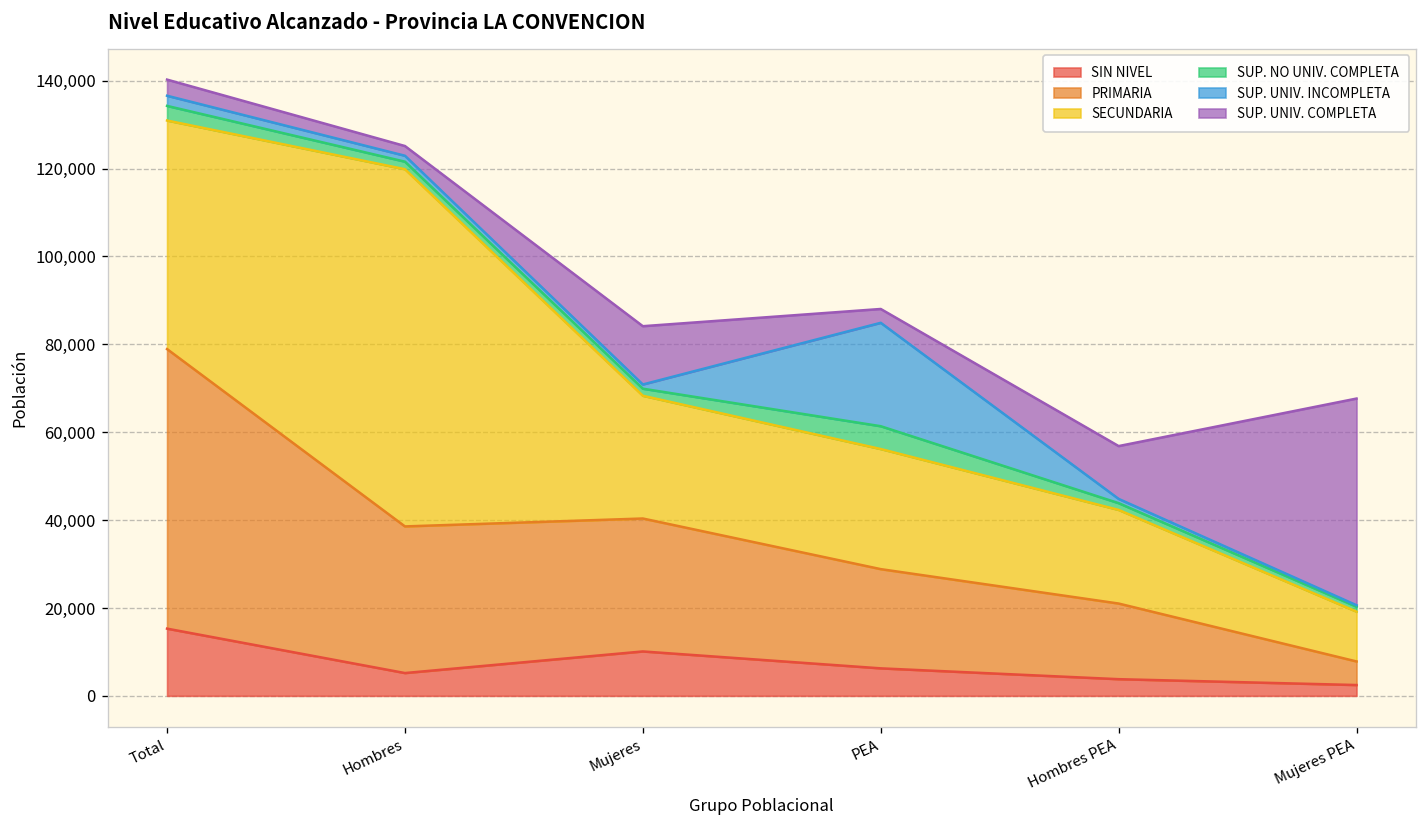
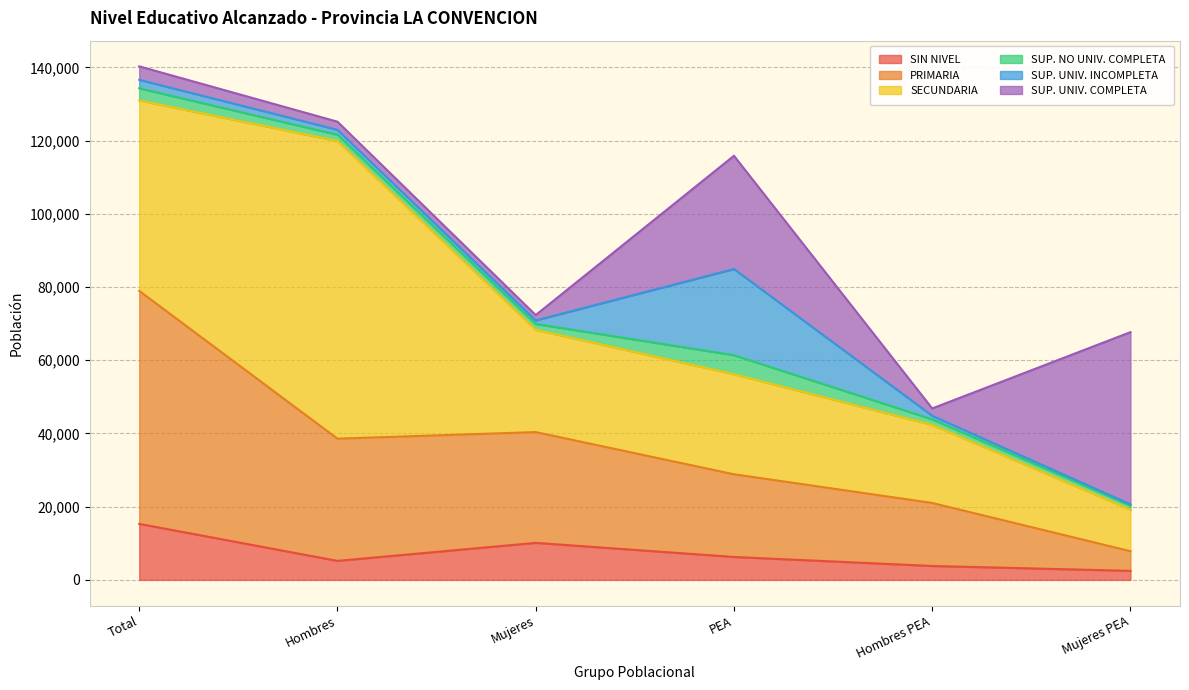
  {
    "SECUNDARIA": {
      "Total": "52,000",
      "Hombres": "81,000",
      "Mujeres": "28,000",
      "PEA": "27,000",
      "Hombres PEA": "21,000",
      "Mujeres PEA": "11,000"
    },
    "SUP. NO UNIV. COMPLETA": {
      "Total": "3,000",
      "Hombres": "2,000",
      "Mujeres": "2,000",
      "PEA": "5,000",
      "Hombres PEA": "2,000"
    },
    "SUP. UNIV. INCOMPLETA": {
      "Total": "2,000",
      "Hombres": "1,000",
      "Mujeres": "1,000",
      "PEA": "24,000",
      "Hombres PEA": "1,000"
    },
    "SUP. UNIV. COMPLETA": {
      "Total": "4,000",
      "Hombres": "2,000",
-     "Mujeres": "13,000",
-     "PEA": "3,000",
-     "Hombres PEA": "12,000",
+     "Mujeres": "1,000",
+     "PEA": "31,000",
+     "Hombres PEA": "2,000",
      "Mujeres PEA": "47,000"
    }
  }
